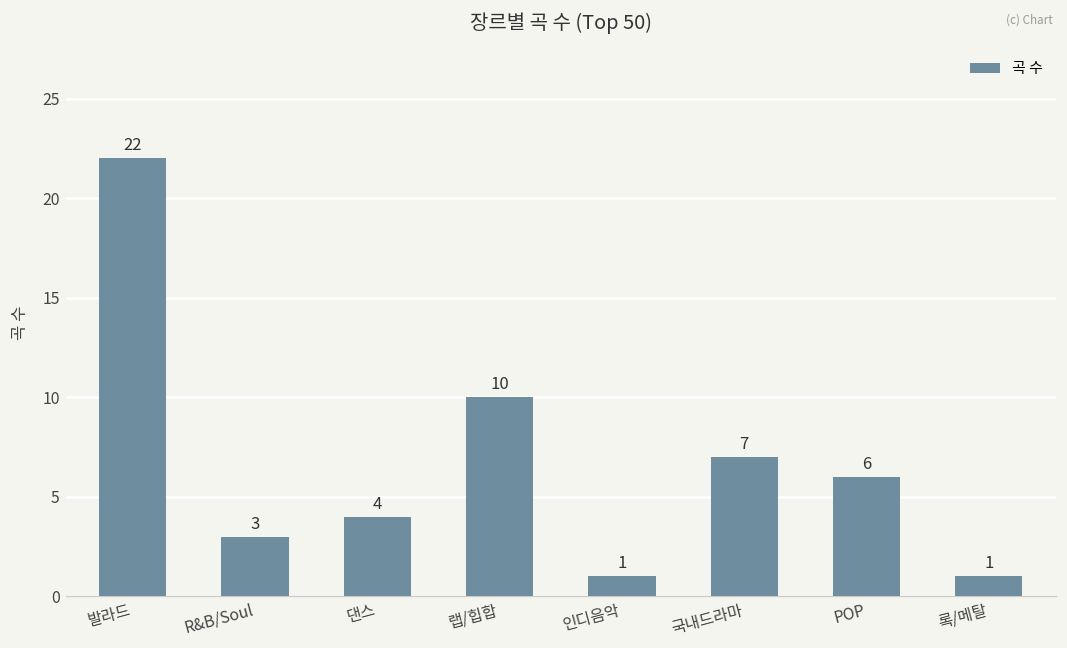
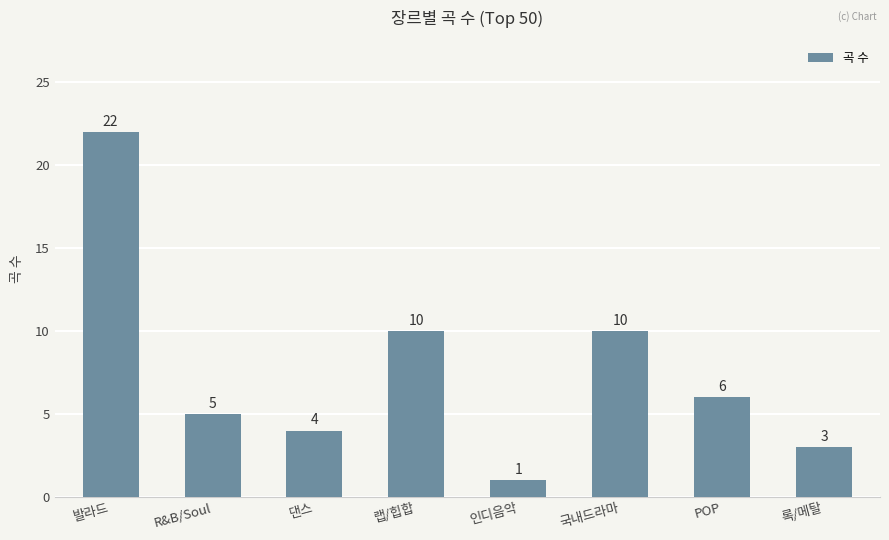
  {
    "발라드": 22,
-   "R&B/Soul": 3,
+   "R&B/Soul": 5,
    "댄스": 4,
    "랩/힙합": 10,
    "인디음악": 1,
-   "국내드라마": 7,
+   "국내드라마": 10,
    "POP": 6,
-   "록/메탈": 1
+   "록/메탈": 3
  }
